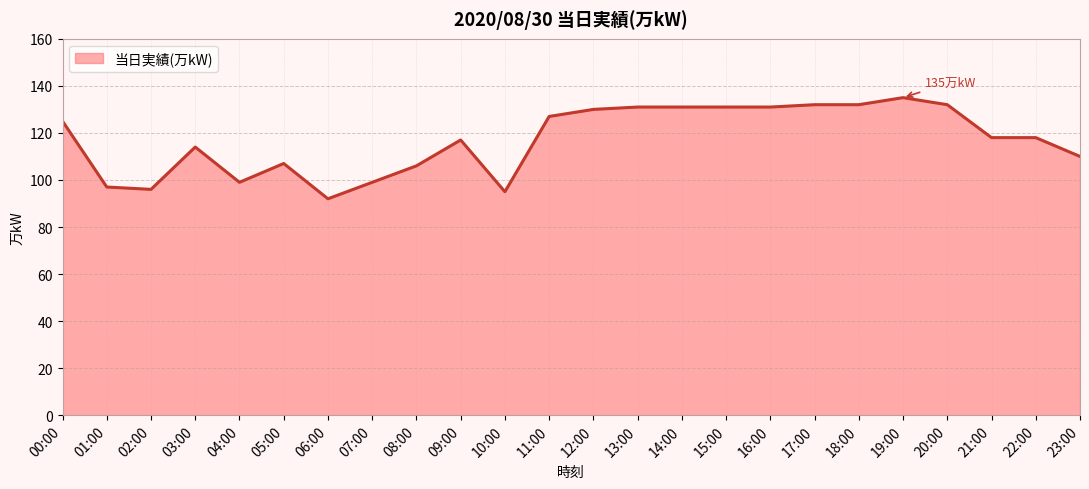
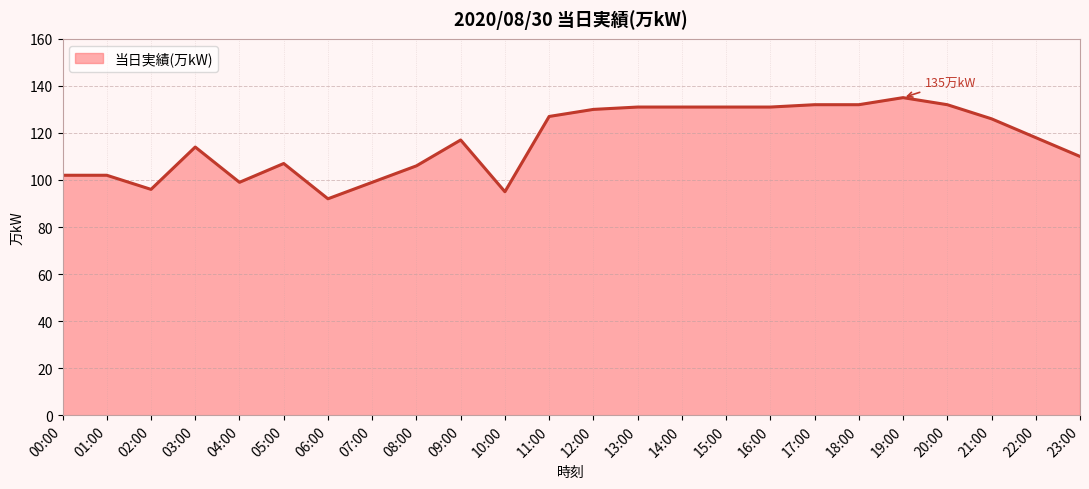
  {
-   "00:00": 125,
-   "01:00": 97,
+   "00:00": 102,
+   "01:00": 102,
    "02:00": 96,
    "03:00": 114,
    "04:00": 99,
    "05:00": 107,
    "06:00": 92,
    "07:00": 99,
    "08:00": 106,
    "09:00": 117,
    "10:00": 95,
    "11:00": 127,
    "12:00": 130,
    "13:00": 131,
    "14:00": 131,
    "15:00": 131,
    "16:00": 131,
    "17:00": 132,
    "18:00": 132,
    "20:00": 132,
-   "21:00": 118,
+   "21:00": 126,
    "22:00": 118,
    "23:00": 110
  }
